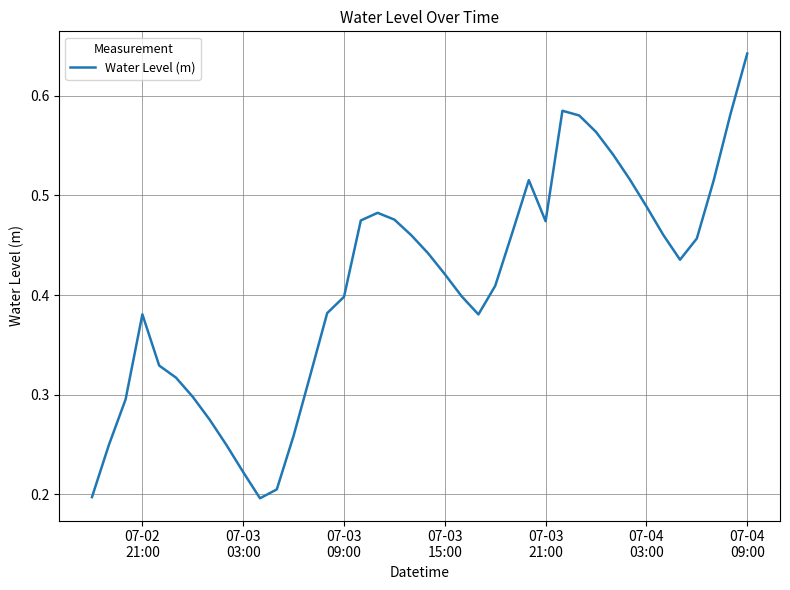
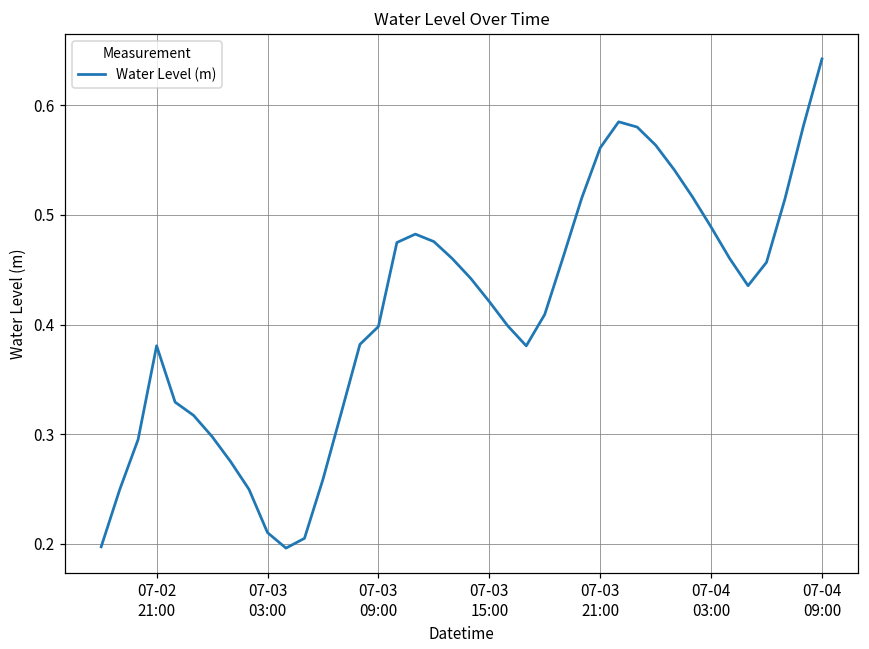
  {
    "07-02 21:00": 0.38,
-   "07-03 03:00": 0.22,
+   "07-03 03:00": 0.21,
    "07-03 09:00": 0.40,
    "07-03 15:00": 0.42,
-   "07-03 21:00": 0.47,
+   "07-03 21:00": 0.56,
    "07-04 03:00": 0.49,
    "07-04 09:00": 0.64
  }
